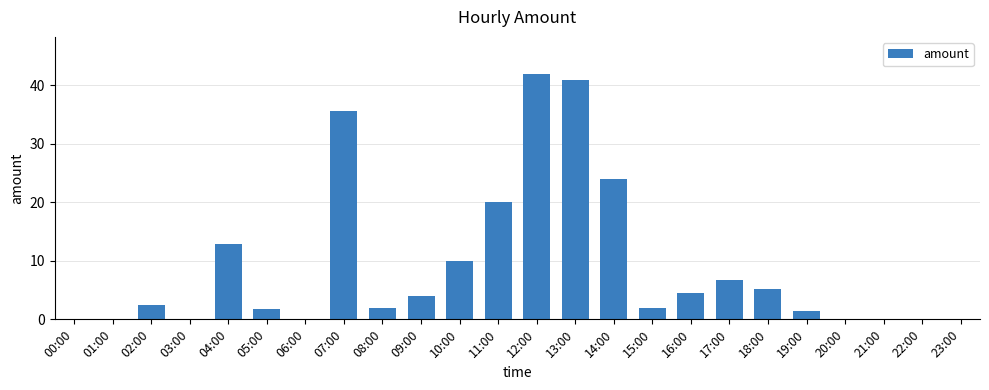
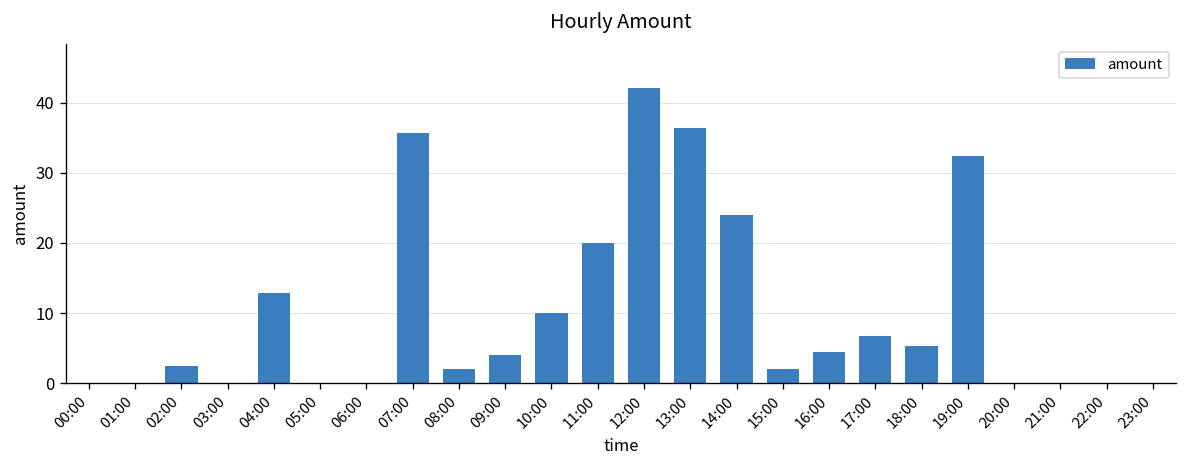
  {
    "00:00": 0,
    "01:00": 0,
    "02:00": 2,
    "03:00": 0,
    "04:00": 13,
-   "05:00": 2,
+   "05:00": 0,
    "06:00": 0,
    "07:00": 36,
    "08:00": 2,
    "09:00": 4,
    "10:00": 10,
    "11:00": 20,
    "12:00": 42,
-   "13:00": 41,
+   "13:00": 36,
    "14:00": 24,
    "15:00": 2,
    "16:00": 4,
    "17:00": 7,
    "18:00": 5,
-   "19:00": 1,
+   "19:00": 32,
    "20:00": 0,
    "21:00": 0,
    "22:00": 0,
    "23:00": 0
  }
